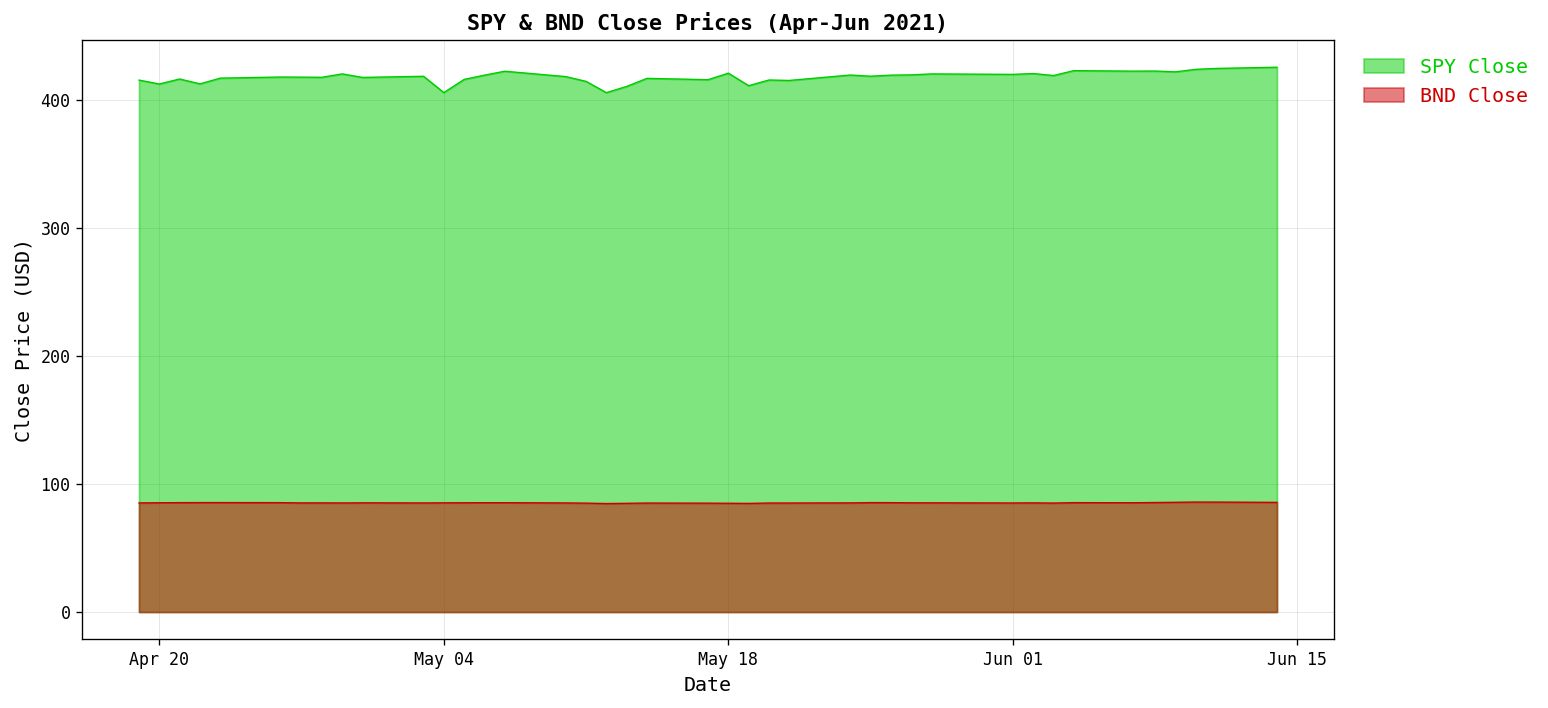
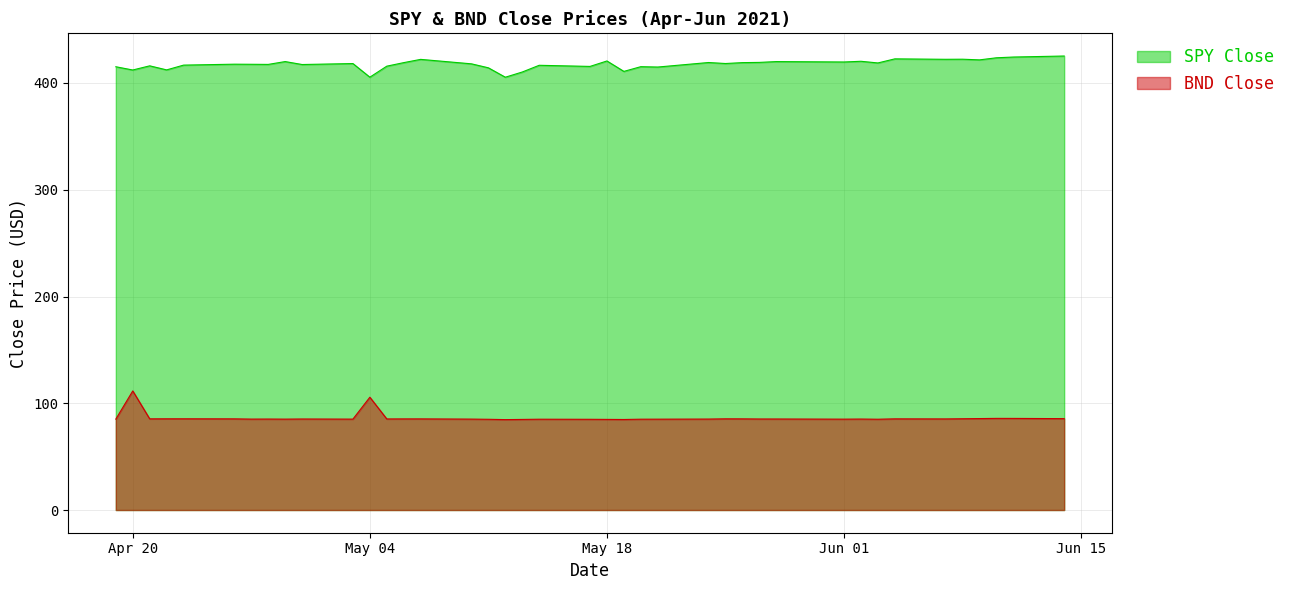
  {
    "SPY Close": {
      "Apr 20": 412,
      "May 04": 405,
      "May 18": 421,
      "Jun 01": 420
    },
    "BND Close": {
-     "Apr 20": 85,
-     "May 04": 85,
+     "Apr 20": 112,
+     "May 04": 106,
      "May 18": 85,
      "Jun 01": 85
    }
  }
